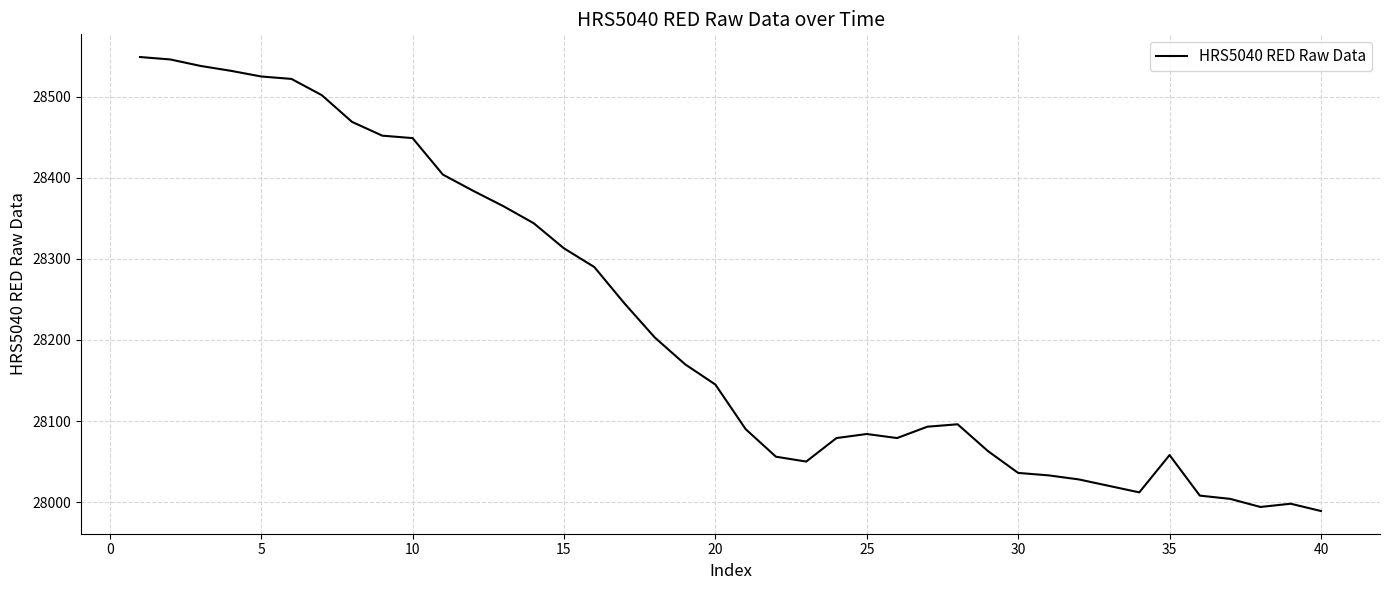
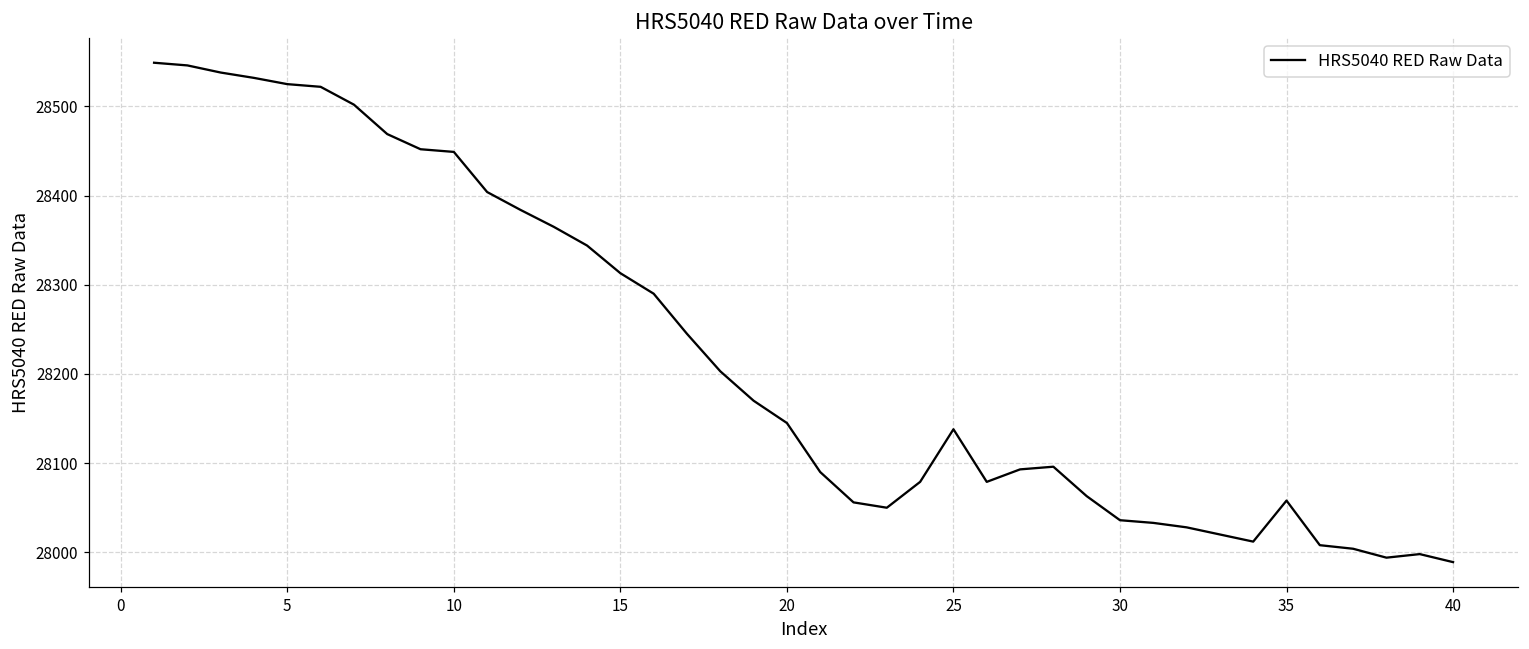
  {
    "5": 28530,
    "10": 28450,
    "15": 28310,
    "20": 28150,
-   "25": 28080,
+   "25": 28140,
    "30": 28040,
    "35": 28060,
    "40": 27990
  }
